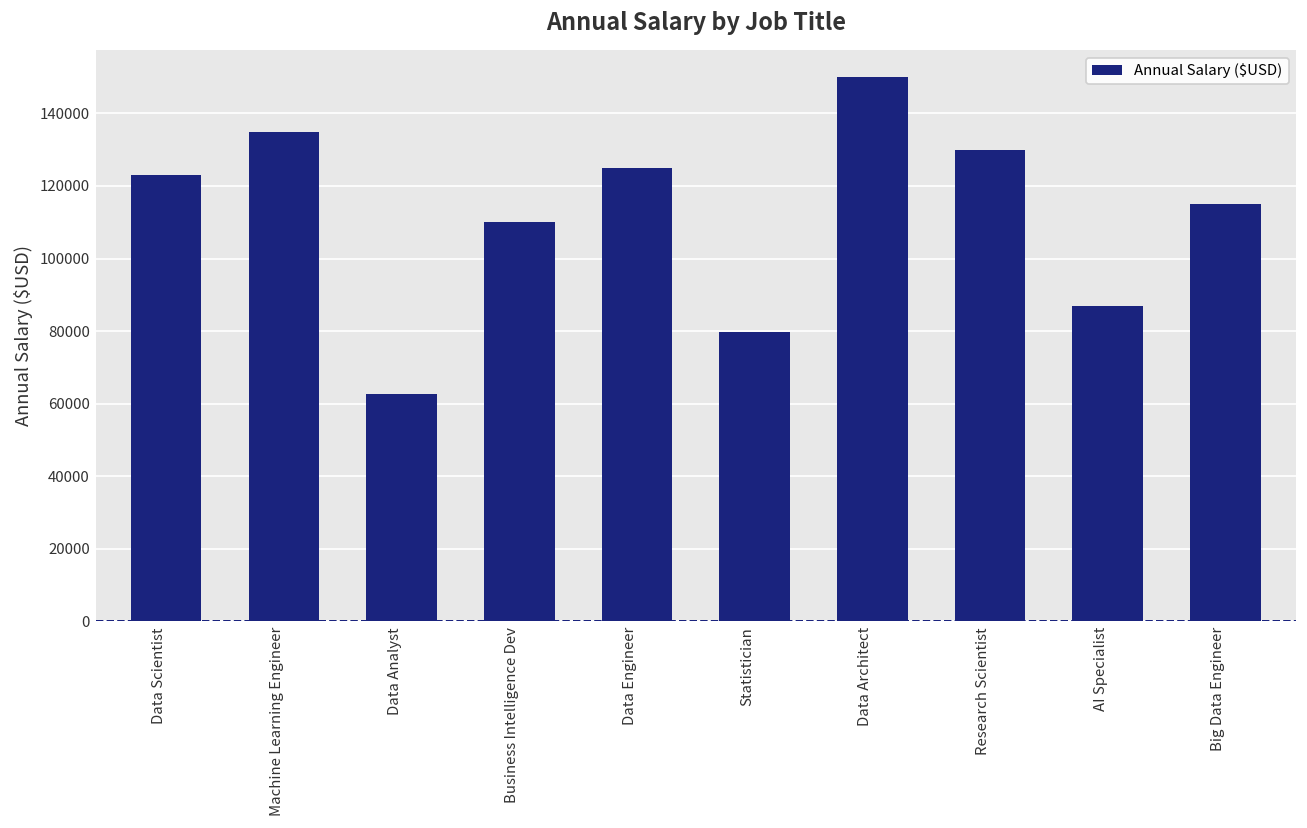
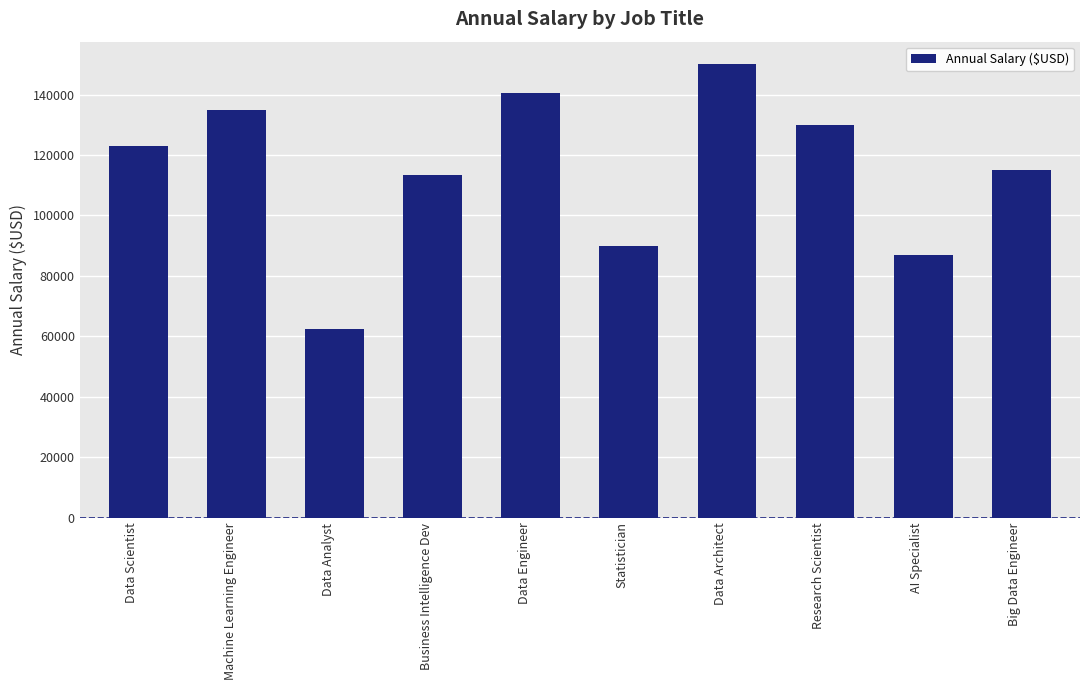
  {
    "Data Scientist": 123000,
    "Machine Learning Engineer": 135000,
    "Data Analyst": 63000,
-   "Business Intelligence Dev": 110000,
-   "Data Engineer": 125000,
-   "Statistician": 80000,
+   "Business Intelligence Dev": 113000,
+   "Data Engineer": 141000,
+   "Statistician": 90000,
    "Data Architect": 150000,
    "Research Scientist": 130000,
    "AI Specialist": 87000,
    "Big Data Engineer": 115000
  }
